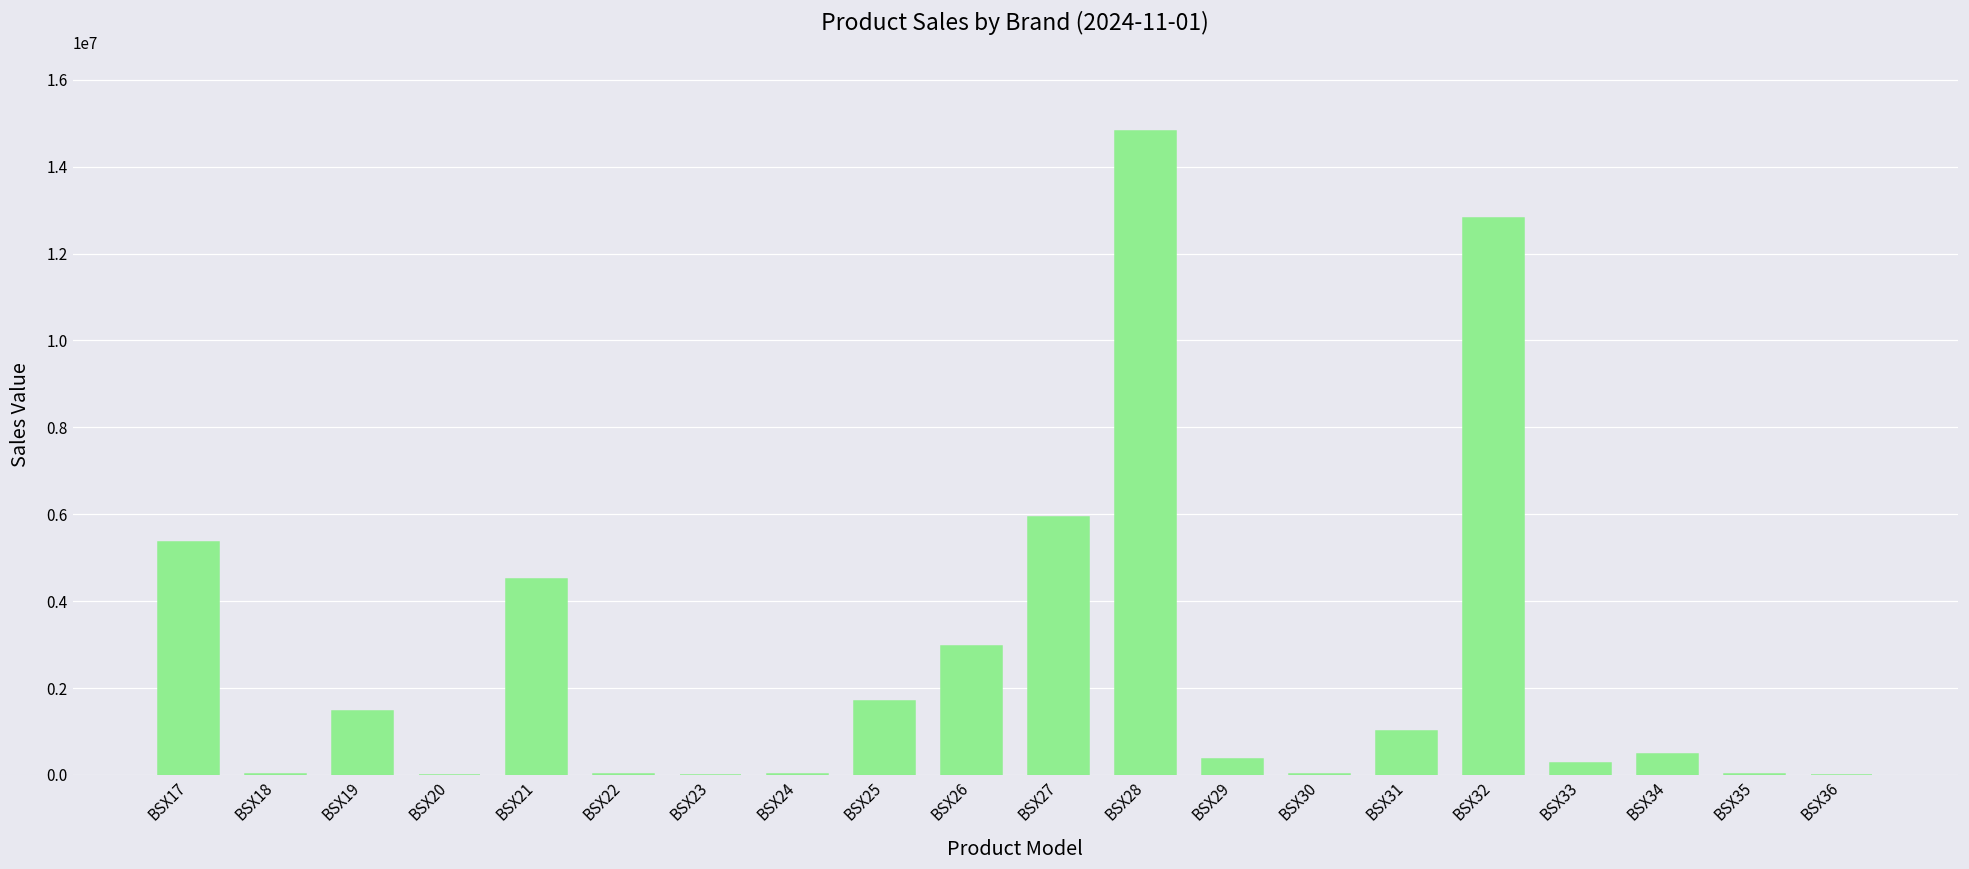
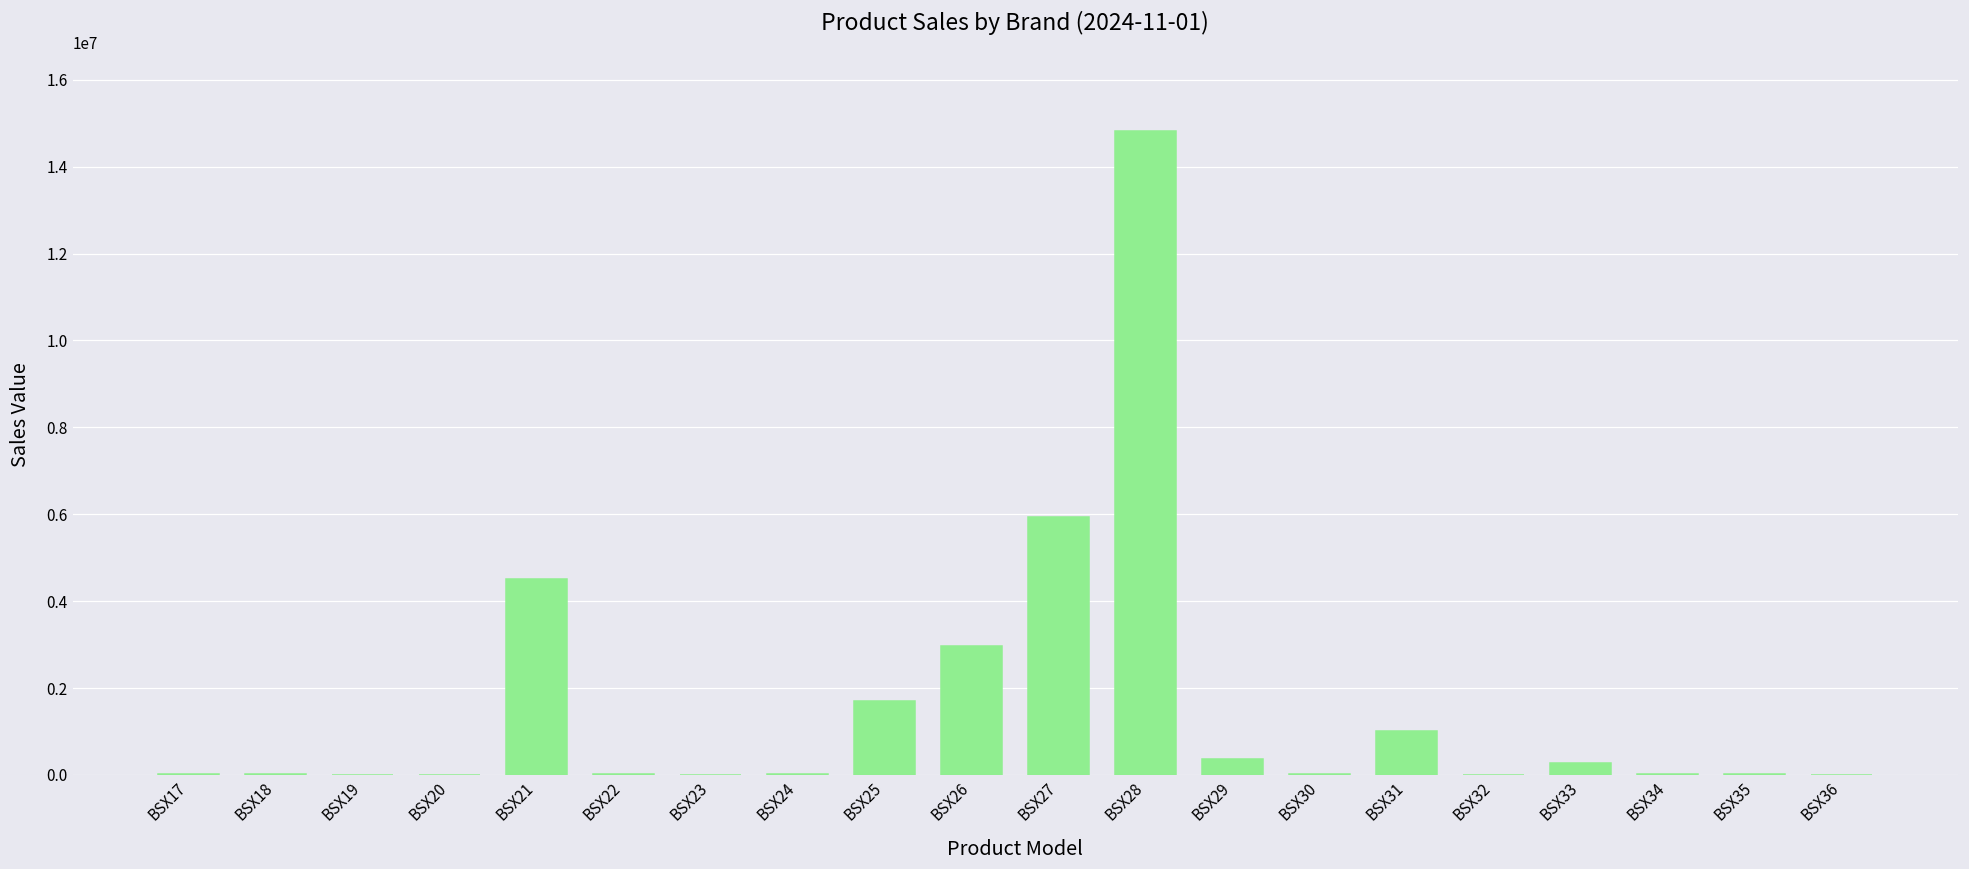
  {
-   "BSX17": 5400000,
-   "BSX19": 1500000,
+   "BSX17": 0,
+   "BSX19": 0,
    "BSX21": 4500000,
    "BSX25": 1700000,
    "BSX26": 3000000,
    "BSX27": 5900000,
    "BSX28": 14800000,
    "BSX29": 400000,
    "BSX31": 1000000,
-   "BSX32": 12800000,
+   "BSX32": 0,
    "BSX33": 300000,
-   "BSX34": 500000
+   "BSX34": 0
  }
